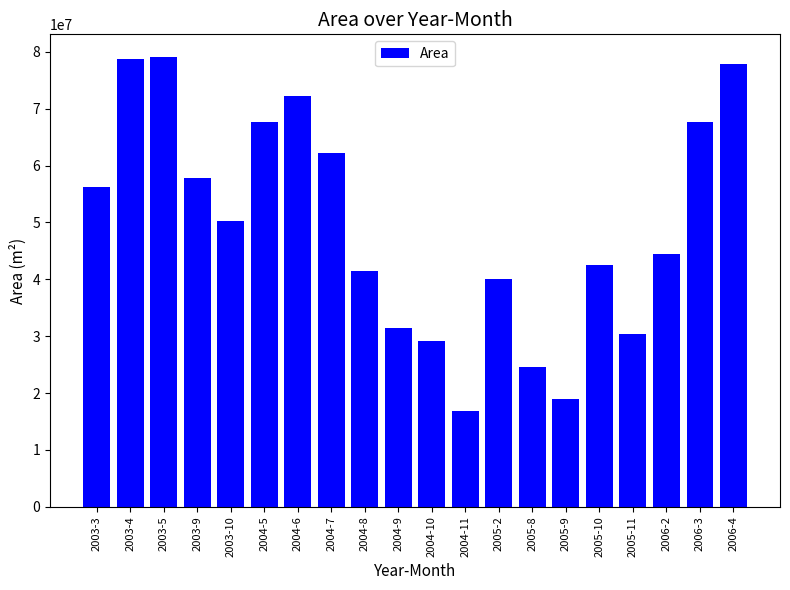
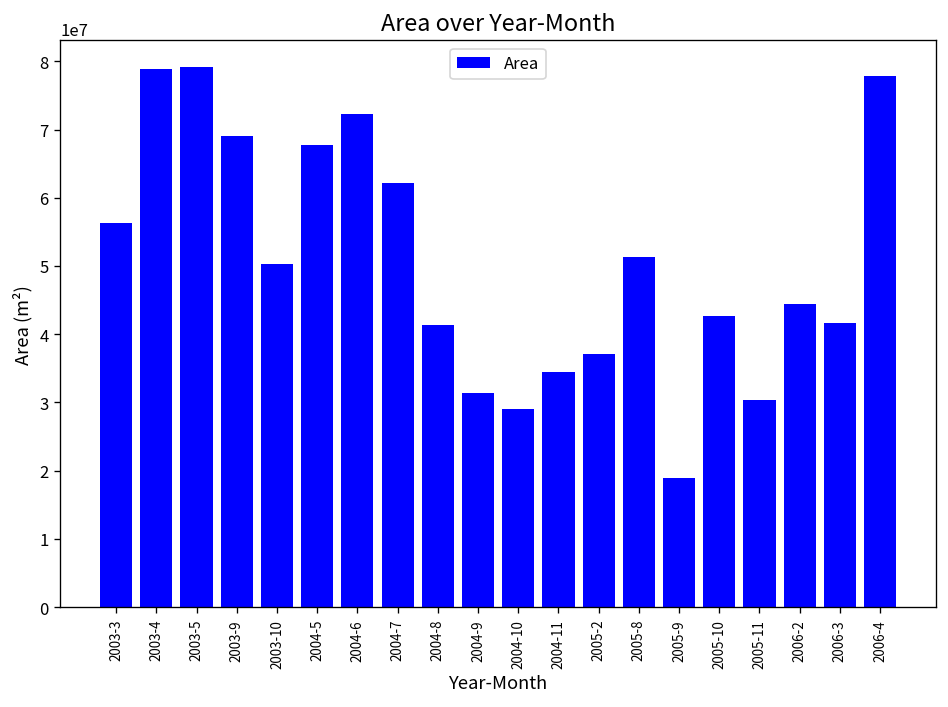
  {
    "2003-3": 56000000,
    "2003-4": 79000000,
    "2003-5": 79000000,
-   "2003-9": 58000000,
+   "2003-9": 69000000,
    "2003-10": 50000000,
    "2004-5": 68000000,
    "2004-6": 72000000,
    "2004-7": 62000000,
    "2004-8": 41000000,
    "2004-9": 31000000,
    "2004-10": 29000000,
-   "2004-11": 17000000,
-   "2005-2": 40000000,
-   "2005-8": 25000000,
+   "2004-11": 35000000,
+   "2005-2": 37000000,
+   "2005-8": 51000000,
    "2005-9": 19000000,
    "2005-10": 43000000,
    "2005-11": 30000000,
    "2006-2": 44000000,
-   "2006-3": 68000000,
+   "2006-3": 42000000,
    "2006-4": 78000000
  }
